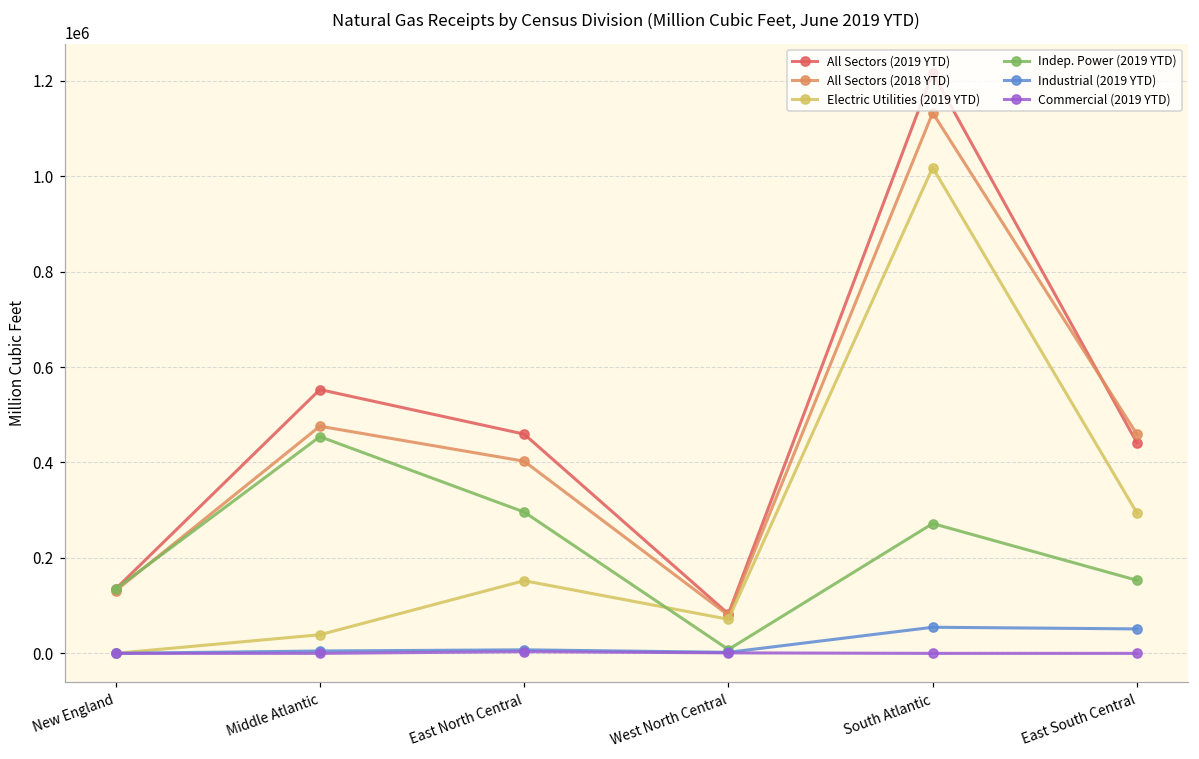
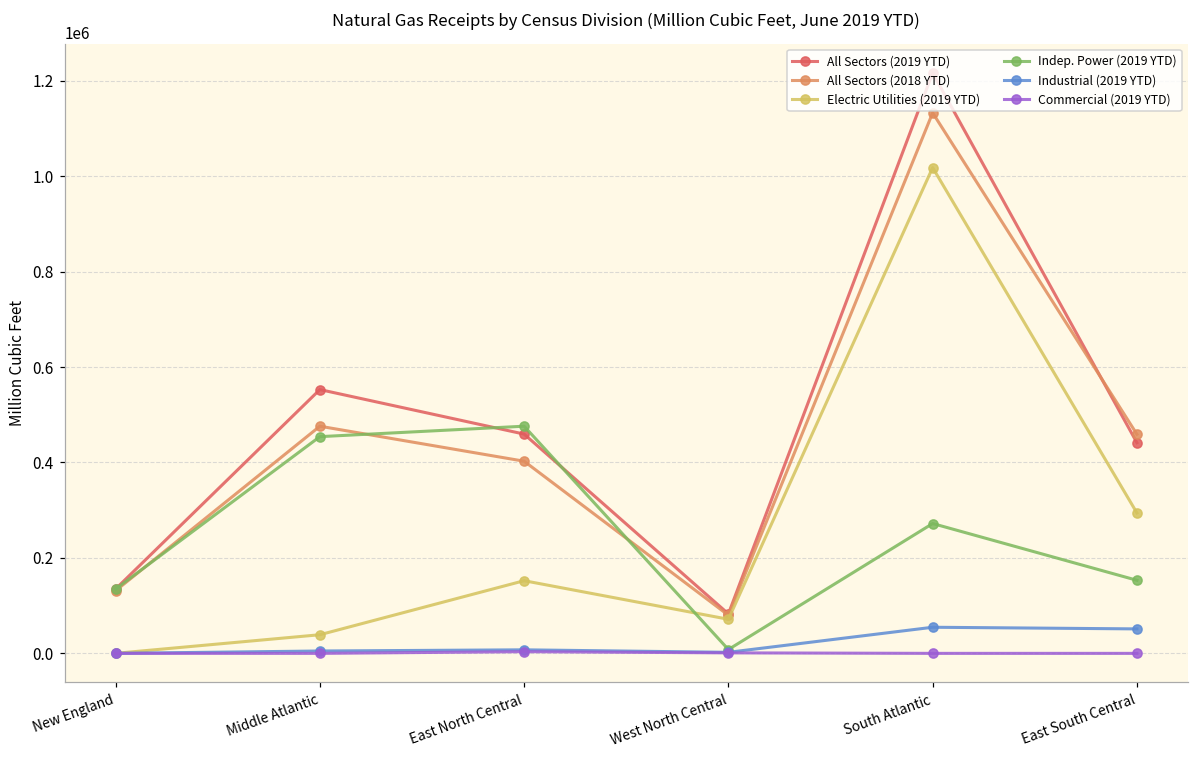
  {
    "Indep. Power (2019 YTD)": {
      "Middle Atlantic": 450000,
-     "East North Central": 300000,
+     "East North Central": 480000,
      "South Atlantic": 270000,
      "East South Central": 150000
    },
    "Industrial (2019 YTD)": {
      "South Atlantic": 50000,
      "East South Central": 50000
    },
    "Commercial (2019 YTD)": {
      "South Atlantic": 0,
      "East South Central": 0
    }
  }
